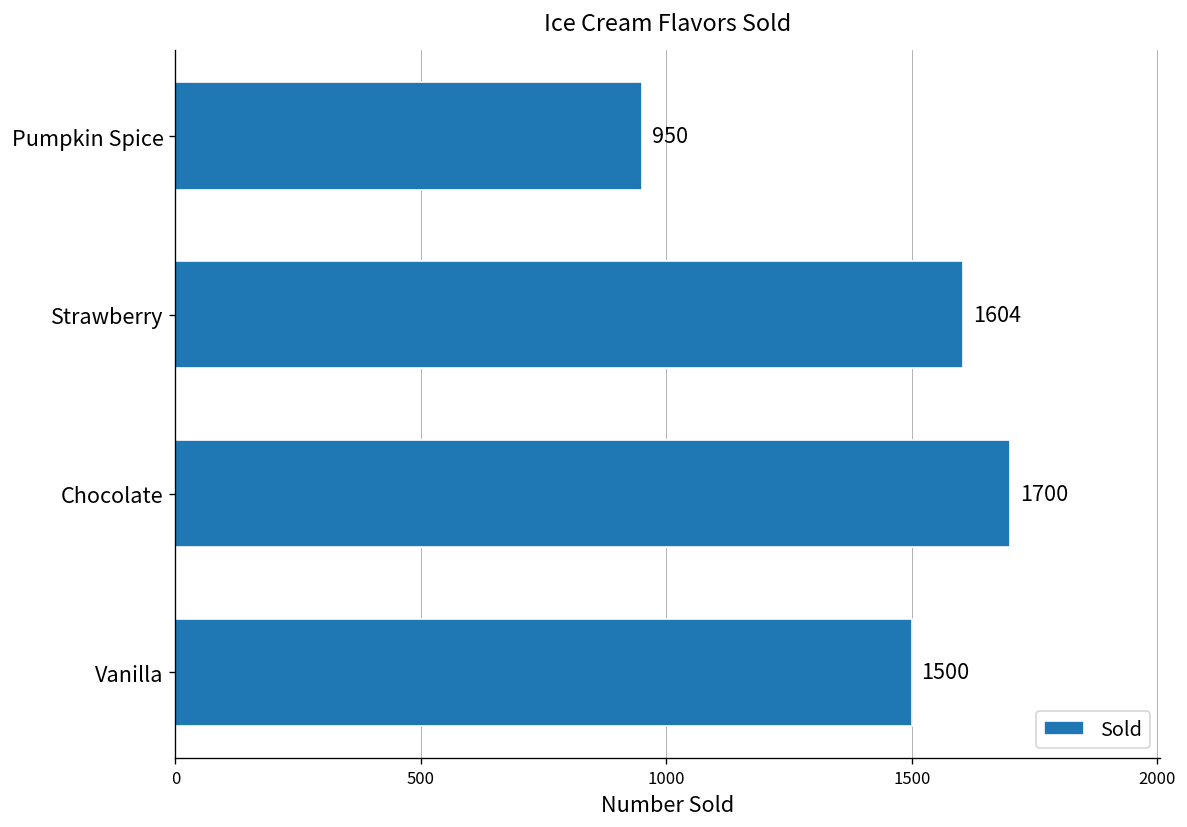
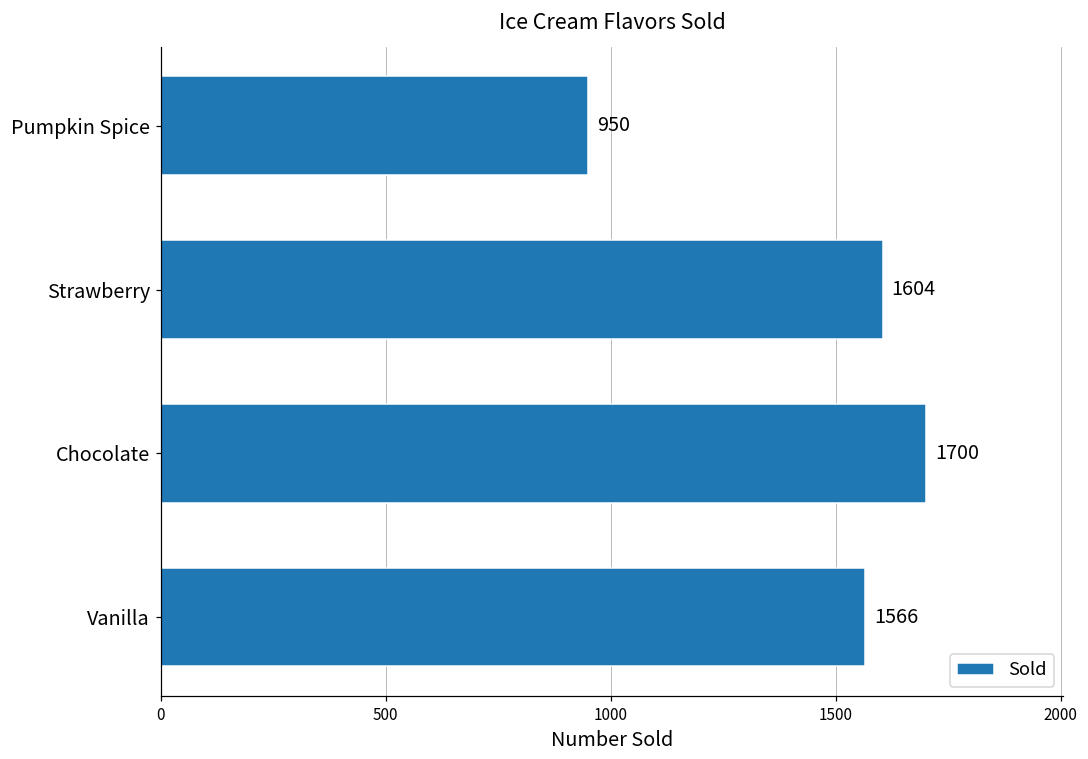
  {
    "Pumpkin Spice": 950,
    "Strawberry": 1604,
    "Chocolate": 1700,
-   "Vanilla": 1500
+   "Vanilla": 1566
  }
